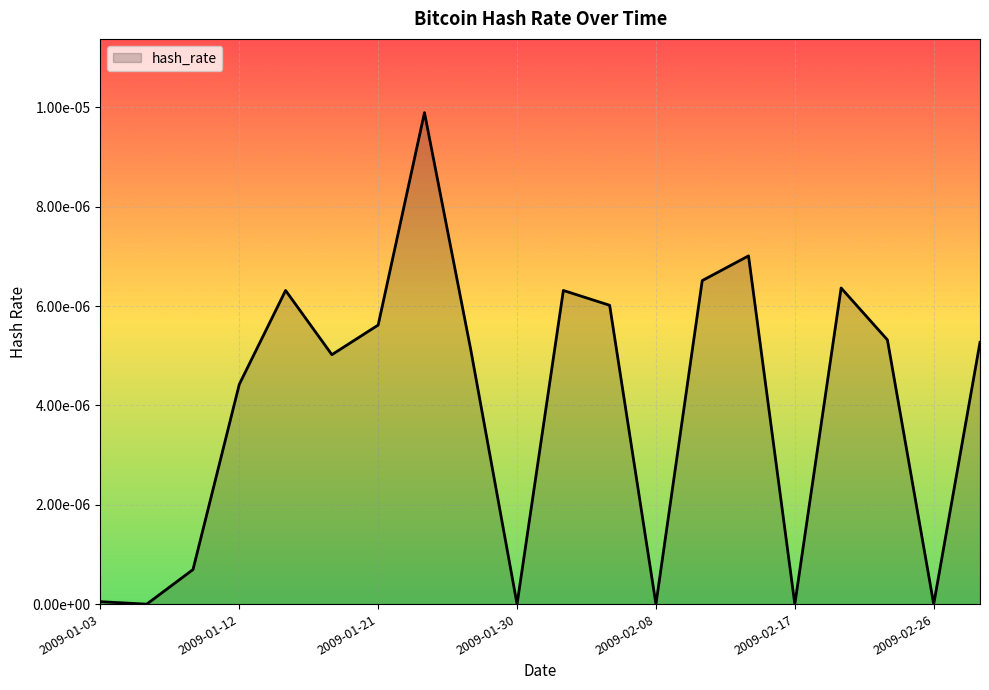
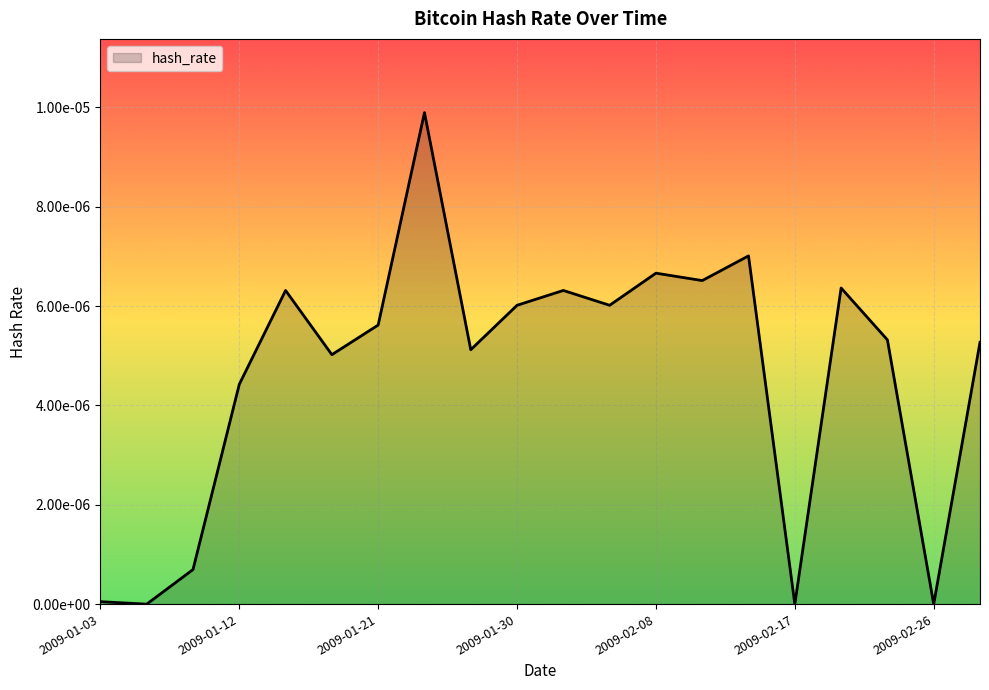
  {
    "2009-01-03": 0.00000,
    "2009-01-12": 0.0000044,
    "2009-01-21": 0.0000056,
-   "2009-01-30": 0.00000,
-   "2009-02-08": 0.00000,
+   "2009-01-30": 0.00001,
+   "2009-02-08": 0.00001,
    "2009-02-17": 0.00000,
    "2009-02-26": 0.00000
  }
